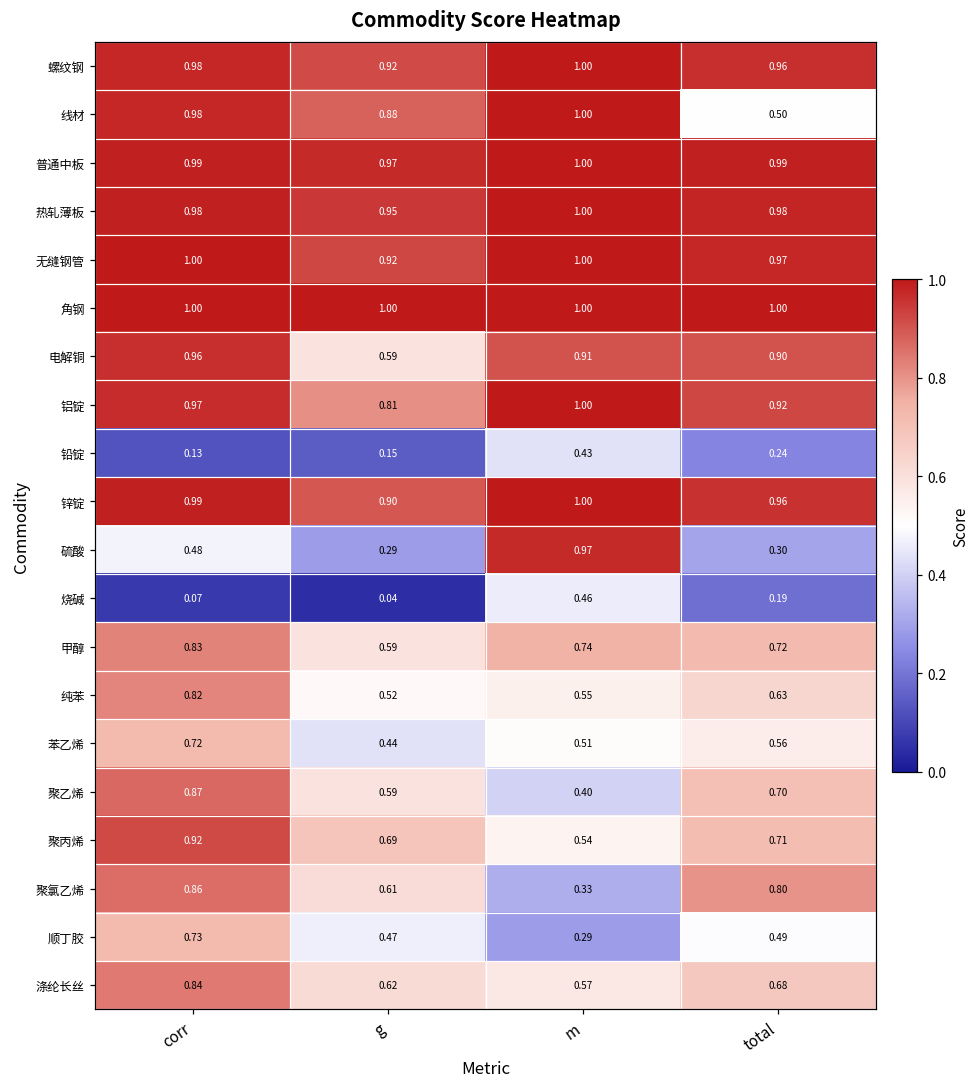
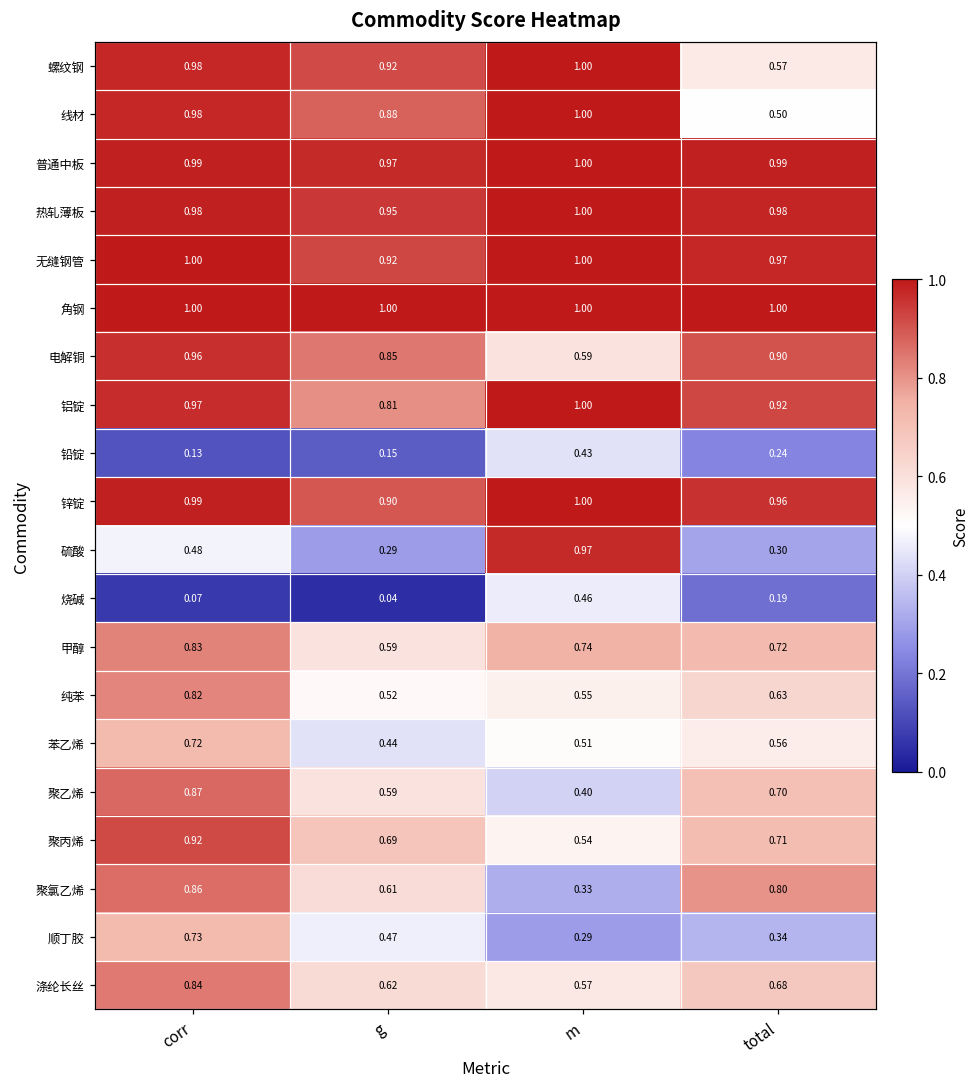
  {
    "螺纹钢": {
      "corr": 0.98,
      "g": 0.92,
      "m": 1.00,
-     "total": 0.96
+     "total": 0.57
    },
    "线材": {
      "corr": 0.98,
      "g": 0.88,
      "m": 1.00,
      "total": 0.50
    },
    "普通中板": {
      "corr": 0.99,
      "g": 0.97,
      "m": 1.00,
      "total": 0.99
    },
    "热轧薄板": {
      "corr": 0.98,
      "g": 0.95,
      "m": 1.00,
      "total": 0.98
    },
    "无缝钢管": {
      "corr": 1.00,
      "g": 0.92,
      "m": 1.00,
      "total": 0.97
    },
    "角钢": {
      "corr": 1.00,
      "g": 1.00,
      "m": 1.00,
      "total": 1.00
    },
    "电解铜": {
      "corr": 0.96,
-     "g": 0.59,
-     "m": 0.91,
+     "g": 0.85,
+     "m": 0.59,
      "total": 0.90
    },
    "铝锭": {
      "corr": 0.97,
      "g": 0.81,
      "m": 1.00,
      "total": 0.92
    },
    "铅锭": {
      "corr": 0.13,
      "g": 0.15,
      "m": 0.43,
      "total": 0.24
    },
    "锌锭": {
      "corr": 0.99,
      "g": 0.90,
      "m": 1.00,
      "total": 0.96
    },
    "硫酸": {
      "corr": 0.48,
      "g": 0.29,
      "m": 0.97,
      "total": 0.30
    },
    "烧碱": {
      "corr": 0.07,
      "g": 0.04,
      "m": 0.46,
      "total": 0.19
    },
    "甲醇": {
      "corr": 0.83,
      "g": 0.59,
      "m": 0.74,
      "total": 0.72
    },
    "纯苯": {
      "corr": 0.82,
      "g": 0.52,
      "m": 0.55,
      "total": 0.63
    },
    "苯乙烯": {
      "corr": 0.72,
      "g": 0.44,
      "m": 0.51,
      "total": 0.56
    },
    "聚乙烯": {
      "corr": 0.87,
      "g": 0.59,
      "m": 0.40,
      "total": 0.70
    },
    "聚丙烯": {
      "corr": 0.92,
      "g": 0.69,
      "m": 0.54,
      "total": 0.71
    },
    "聚氯乙烯": {
      "corr": 0.86,
      "g": 0.61,
      "m": 0.33,
      "total": 0.80
    },
    "顺丁胶": {
      "corr": 0.73,
      "g": 0.47,
      "m": 0.29,
-     "total": 0.49
+     "total": 0.34
    },
    "涤纶长丝": {
      "corr": 0.84,
      "g": 0.62,
      "m": 0.57,
      "total": 0.68
    }
  }
